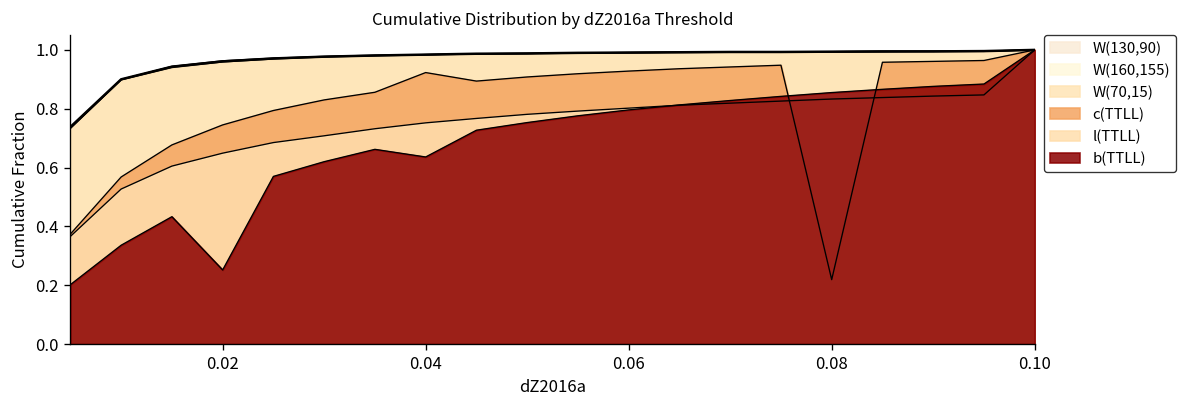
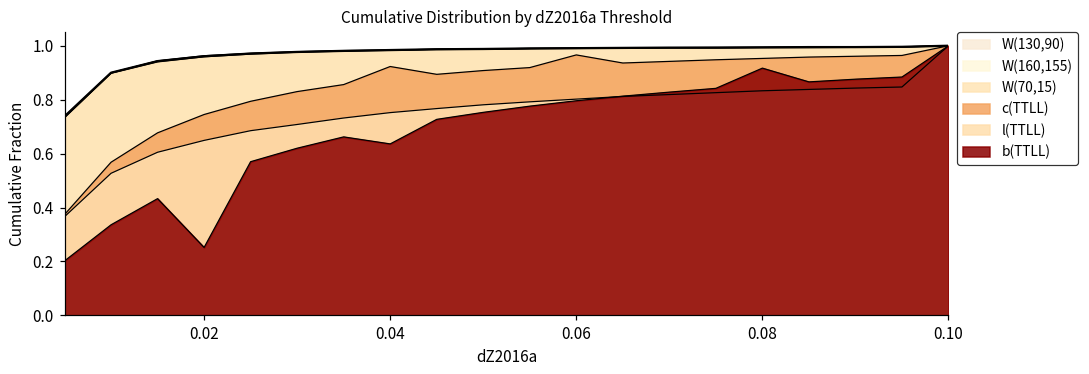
  {
    "c(TTLL)": {
      "0.02": 0.75,
      "0.04": 0.92,
-     "0.06": 0.93,
-     "0.08": 0.22
+     "0.06": 0.97,
+     "0.08": 0.95
    },
    "b(TTLL)": {
      "0.02": 0.25,
      "0.04": 0.64,
-     "0.08": 0.86
+     "0.08": 0.92
    }
  }
